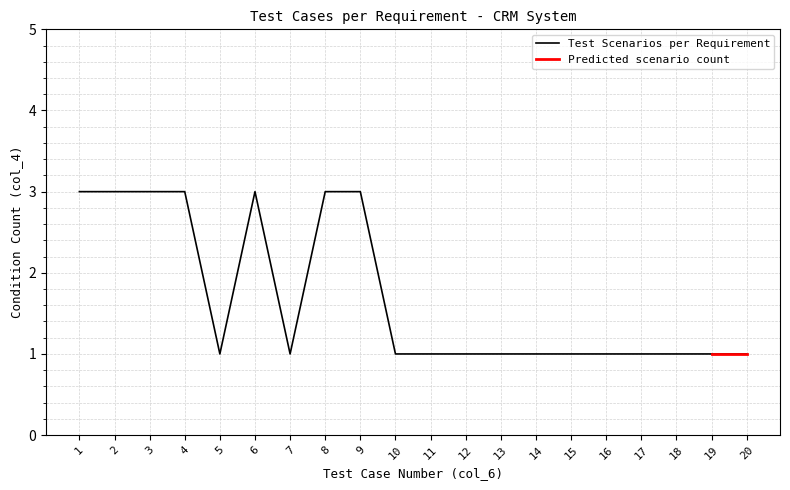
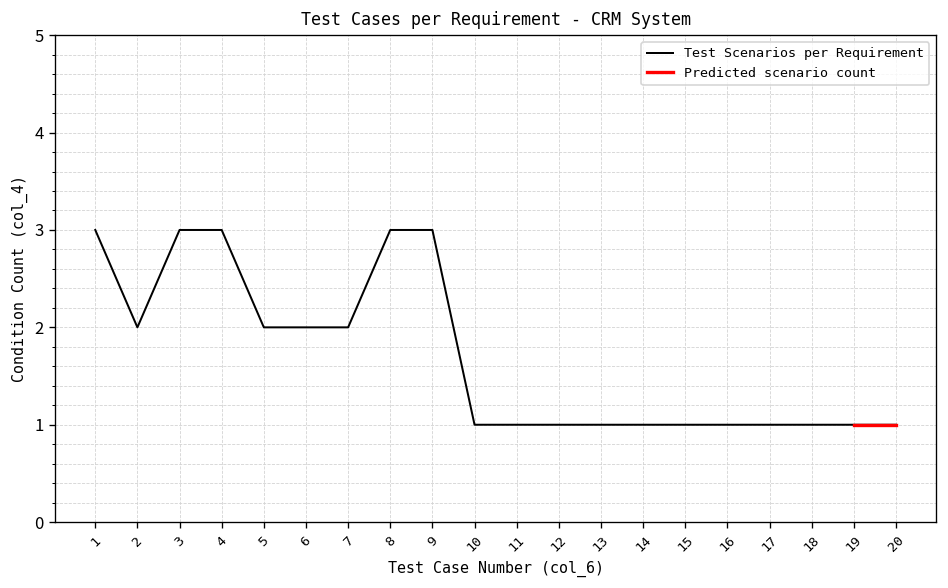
  {
    "Test Scenarios per Requirement": {
      "1": 3,
-     "2": 3,
+     "2": 2,
      "3": 3,
      "4": 3,
-     "5": 1,
-     "6": 3,
-     "7": 1,
+     "5": 2,
+     "6": 2,
+     "7": 2,
      "8": 3,
      "9": 3,
      "10": 1,
      "11": 1,
      "12": 1,
      "13": 1,
      "14": 1,
      "15": 1,
      "16": 1,
      "17": 1,
      "18": 1
    }
  }
